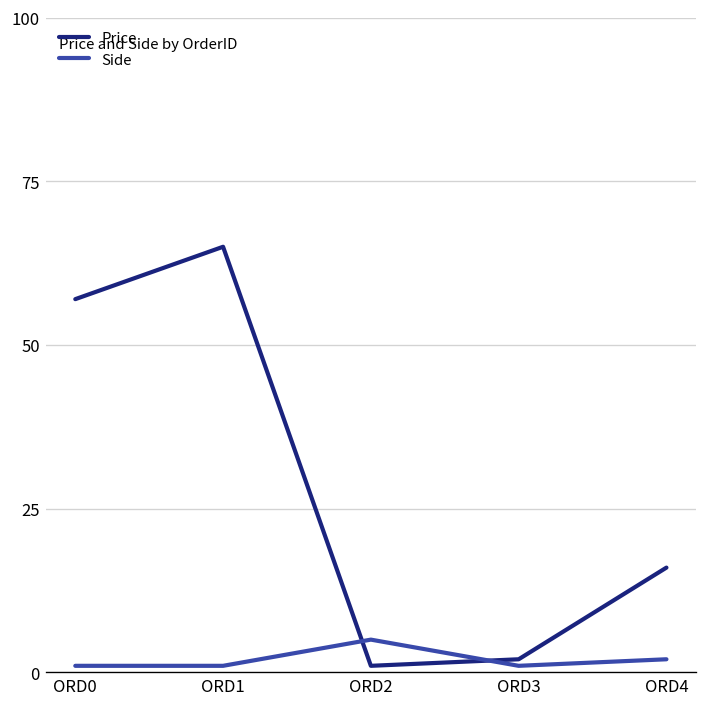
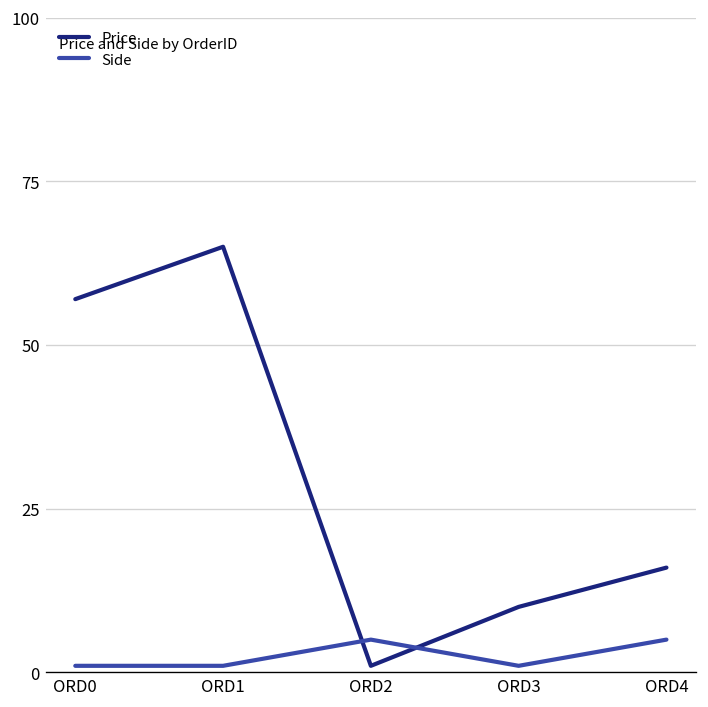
  {
    "Price": {
      "ORD0": 57,
      "ORD1": 65,
      "ORD2": 1,
-     "ORD3": 2,
+     "ORD3": 10,
      "ORD4": 16
    },
    "Side": {
      "ORD0": 1,
      "ORD1": 1,
      "ORD2": 5,
      "ORD3": 1,
-     "ORD4": 2
+     "ORD4": 5
    }
  }
